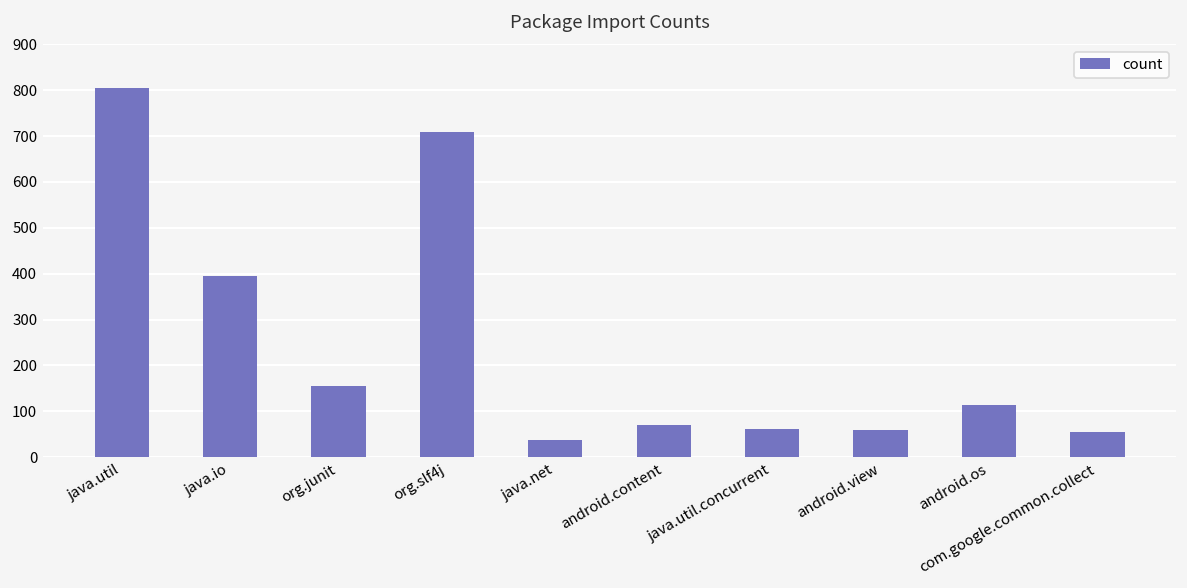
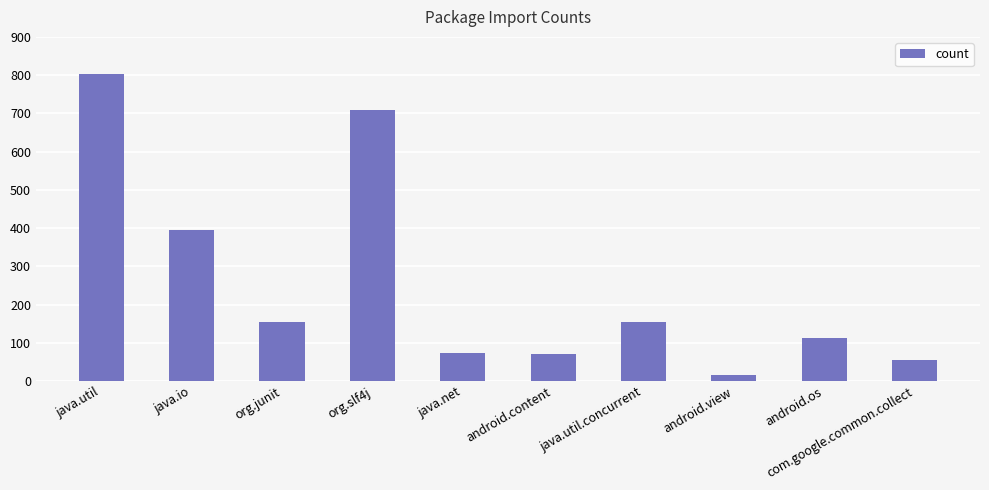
  {
    "java.util": 800,
    "java.io": 400,
    "org.junit": 160,
    "org.slf4j": 710,
-   "java.net": 40,
+   "java.net": 70,
    "android.content": 70,
-   "java.util.concurrent": 60,
-   "android.view": 60,
+   "java.util.concurrent": 160,
+   "android.view": 20,
    "android.os": 110,
    "com.google.common.collect": 60
  }
